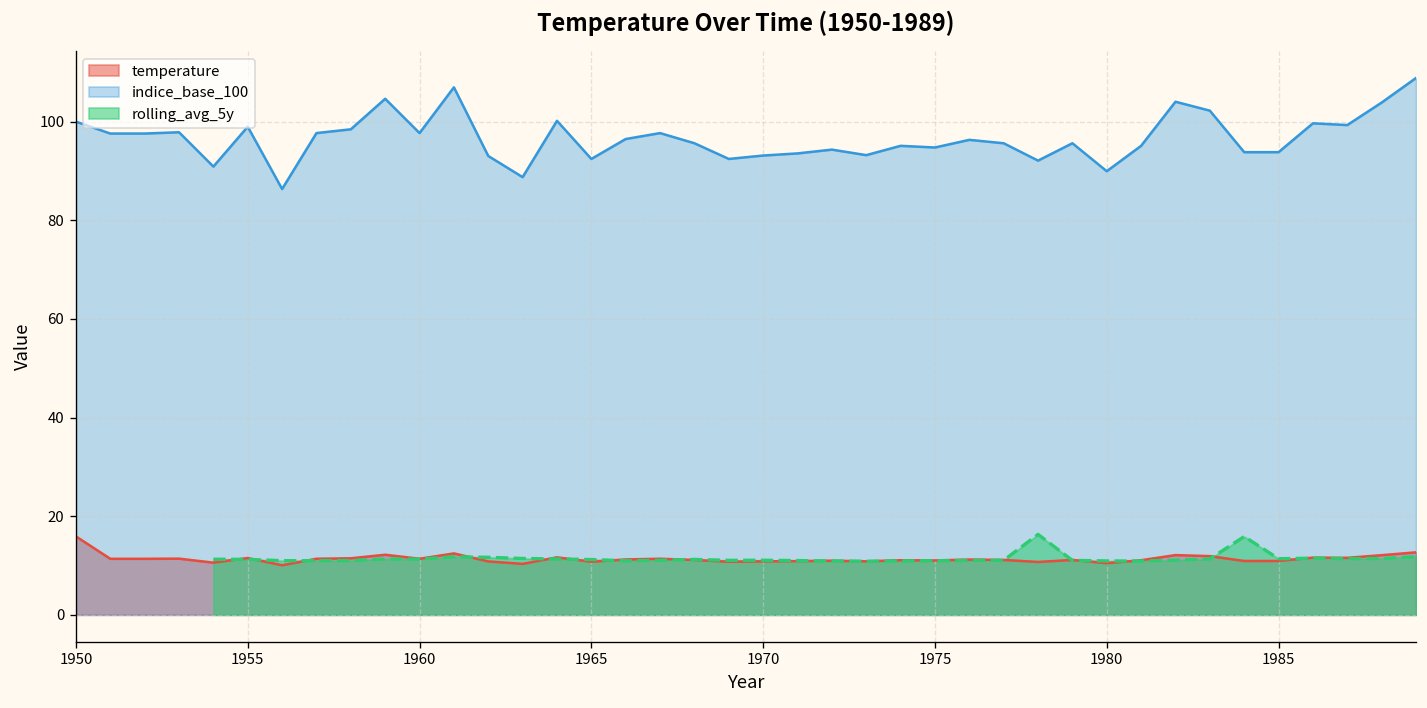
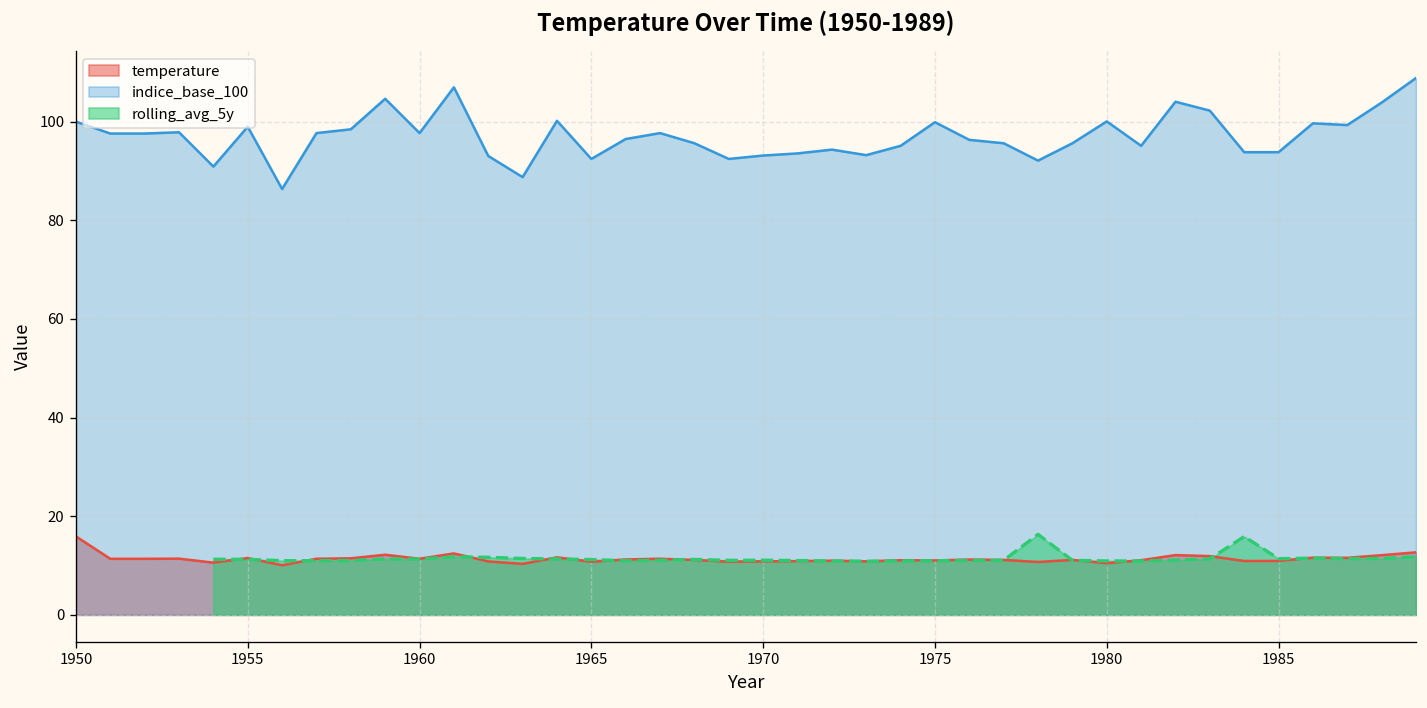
  {
    "temperature": {
      "1950": 16
    },
    "indice_base_100": {
      "1950": 100,
      "1960": 98,
      "1965": 92,
      "1970": 93,
-     "1975": 95,
-     "1980": 90,
+     "1975": 100,
+     "1980": 100,
      "1985": 94
    }
  }
